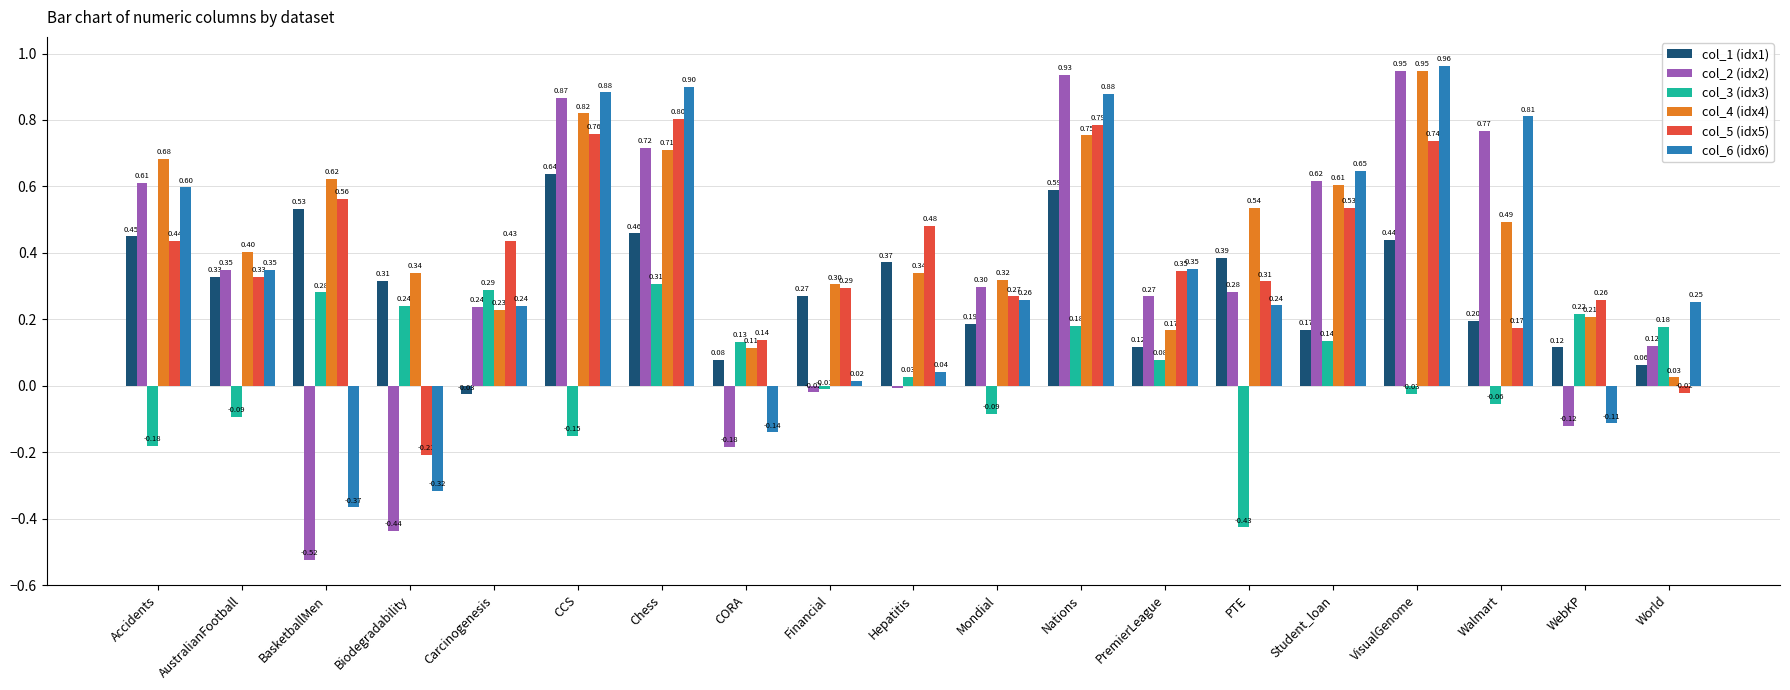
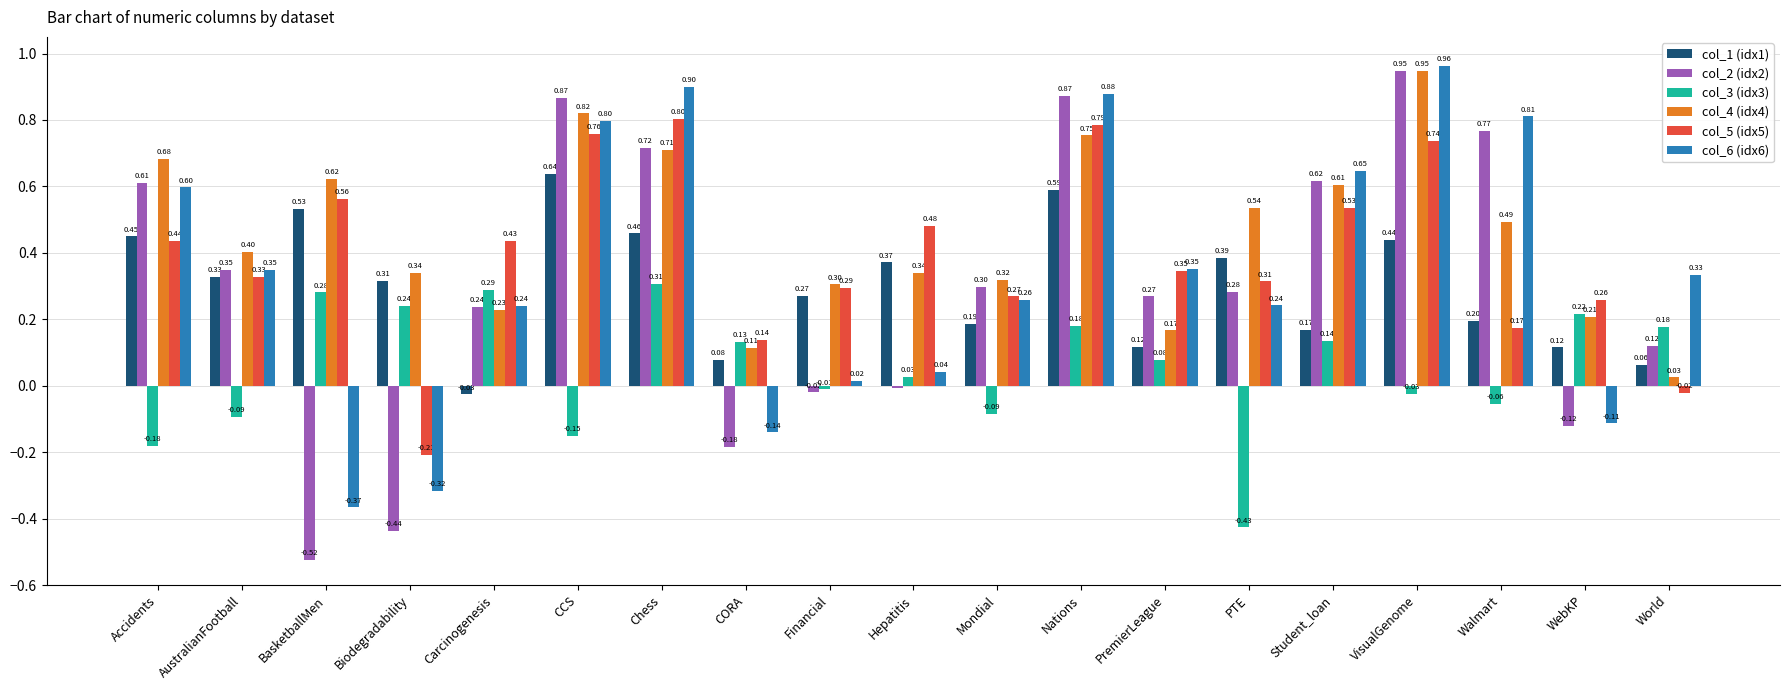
  {
    "col_1 (idx1)": {
      "Accidents": 0.45,
      "AustralianFootball": 0.33,
      "BasketballMen": 0.53,
      "Biodegradability": 0.31,
      "Carcinogenesis": -0.03,
      "CCS": 0.64,
      "Chess": 0.46,
      "CORA": 0.08,
      "Financial": 0.27,
      "Hepatitis": 0.37,
      "Mondial": 0.19,
      "Nations": 0.59,
      "PremierLeague": 0.12,
      "PTE": 0.39,
      "Student_loan": 0.17,
      "VisualGenome": 0.44,
      "Walmart": 0.20,
      "WebKP": 0.12,
      "World": 0.06
    },
    "col_2 (idx2)": {
      "Accidents": 0.61,
      "AustralianFootball": 0.35,
      "BasketballMen": -0.52,
      "Biodegradability": -0.44,
      "Carcinogenesis": 0.24,
      "CCS": 0.87,
      "Chess": 0.72,
      "CORA": -0.18,
      "Mondial": 0.30,
-     "Nations": 0.93,
+     "Nations": 0.87,
      "PremierLeague": 0.27,
      "PTE": 0.28,
      "Student_loan": 0.62,
      "VisualGenome": 0.95,
      "Walmart": 0.77,
      "WebKP": -0.12,
      "World": 0.12
    },
    "col_3 (idx3)": {
      "Accidents": -0.18,
      "AustralianFootball": -0.09,
      "BasketballMen": 0.28,
      "Biodegradability": 0.24,
      "Carcinogenesis": 0.29,
      "CCS": -0.15,
      "Chess": 0.31,
      "CORA": 0.13,
      "Hepatitis": 0.03,
      "Mondial": -0.09,
      "Nations": 0.18,
      "PremierLeague": 0.08,
      "PTE": -0.43,
      "Student_loan": 0.14,
      "VisualGenome": -0.03,
      "Walmart": -0.06,
      "World": 0.18
    },
    "col_6 (idx6)": {
      "Accidents": 0.60,
      "AustralianFootball": 0.35,
      "BasketballMen": -0.37,
      "Biodegradability": -0.32,
      "Carcinogenesis": 0.24,
-     "CCS": 0.88,
+     "CCS": 0.80,
      "Chess": 0.90,
      "CORA": -0.14,
      "Financial": 0.02,
      "Hepatitis": 0.04,
      "Nations": 0.88,
      "PTE": 0.24,
      "Student_loan": 0.65,
      "VisualGenome": 0.96,
      "Walmart": 0.81,
      "WebKP": -0.11,
-     "World": 0.25
+     "World": 0.33
    }
  }
